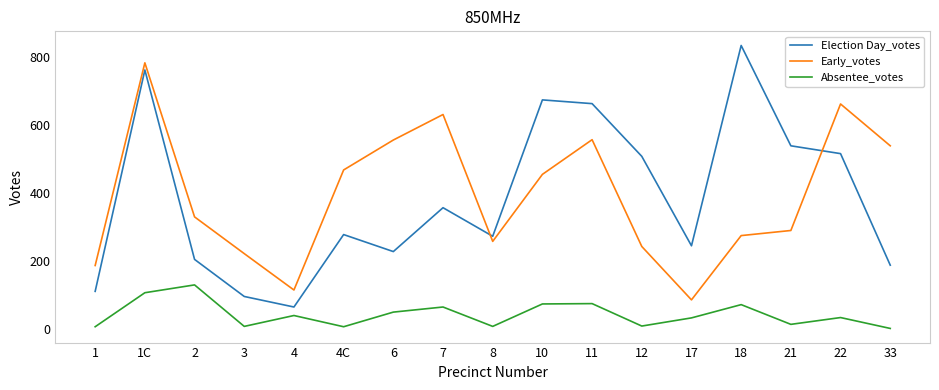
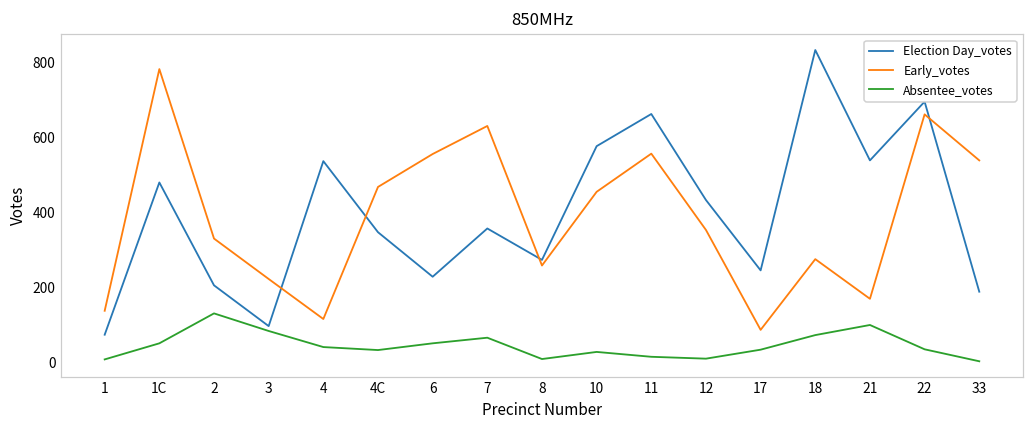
  {
    "Election Day_votes": {
-     "1": 110,
-     "1C": 760,
+     "1": 70,
+     "1C": 480,
      "2": 210,
      "3": 100,
-     "4": 70,
-     "4C": 280,
+     "4": 540,
+     "4C": 350,
      "6": 230,
      "7": 360,
      "8": 270,
-     "10": 670,
+     "10": 580,
      "11": 660,
-     "12": 510,
+     "12": 430,
      "17": 250,
      "18": 830,
      "21": 540,
-     "22": 520,
+     "22": 700,
      "33": 190
    },
    "Early_votes": {
-     "1": 190,
+     "1": 140,
      "1C": 780,
      "2": 330,
      "3": 220,
      "4": 120,
      "4C": 470,
      "6": 560,
      "7": 630,
      "8": 260,
      "10": 460,
      "11": 560,
-     "12": 240,
+     "12": 350,
      "17": 90,
      "18": 280,
-     "21": 290,
+     "21": 170,
      "22": 660,
      "33": 540
    },
    "Absentee_votes": {
      "1": 10,
-     "1C": 110,
+     "1C": 50,
      "2": 130,
-     "3": 10,
+     "3": 80,
      "4": 40,
-     "4C": 10,
+     "4C": 30,
      "6": 50,
      "7": 70,
      "8": 10,
-     "10": 70,
-     "11": 80,
+     "10": 30,
+     "11": 10,
      "12": 10,
      "17": 30,
      "18": 70,
-     "21": 10,
+     "21": 100,
      "22": 30,
      "33": 0
    }
  }
